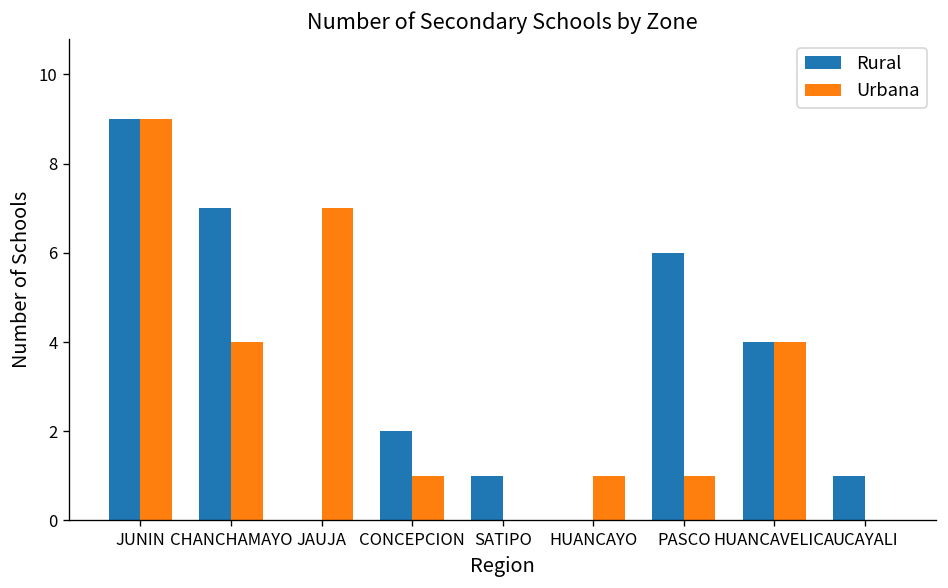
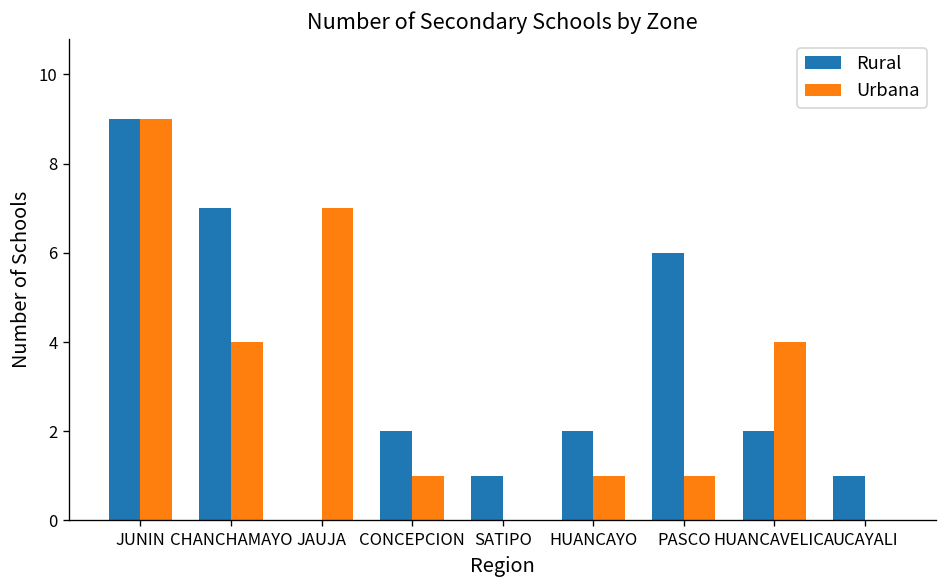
  {
    "Rural": {
      "JUNIN": 9,
      "CHANCHAMAYO": 7,
      "JAUJA": 0,
      "CONCEPCION": 2,
      "SATIPO": 1,
-     "HUANCAYO": 0,
+     "HUANCAYO": 2,
      "PASCO": 6,
-     "HUANCAVELICA": 4,
+     "HUANCAVELICA": 2,
      "UCAYALI": 1
    },
    "Urbana": {
      "JUNIN": 9,
      "CHANCHAMAYO": 4,
      "JAUJA": 7,
      "CONCEPCION": 1,
      "SATIPO": 0,
      "HUANCAYO": 1,
      "PASCO": 1,
      "HUANCAVELICA": 4,
      "UCAYALI": 0
    }
  }
